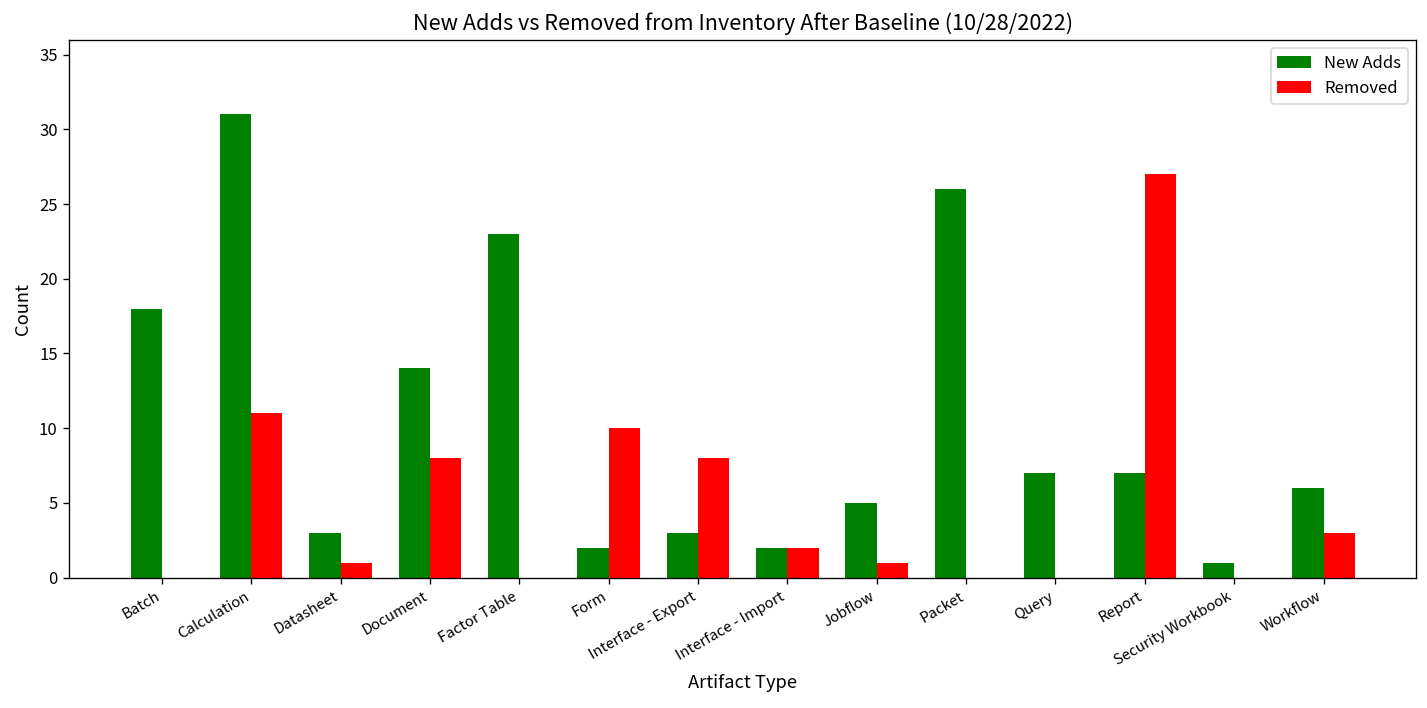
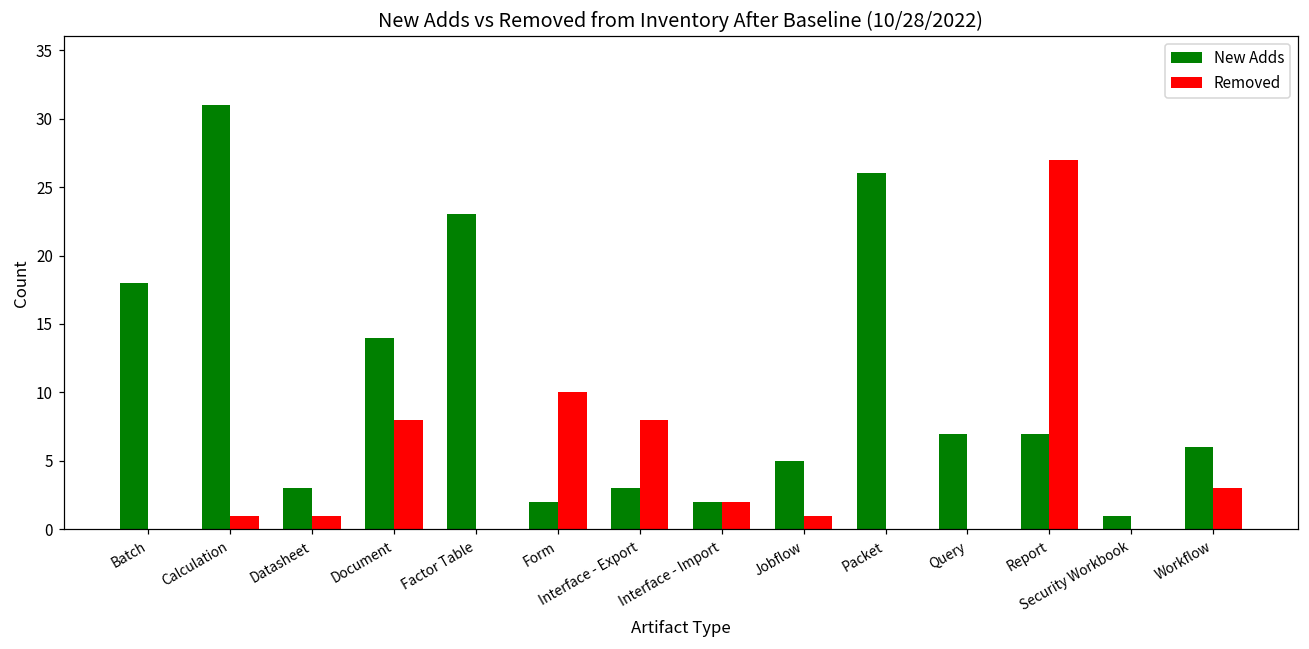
  {
    "New Adds": {
      "Batch": 18,
      "Calculation": 31,
      "Datasheet": 3,
      "Document": 14,
      "Factor Table": 23,
      "Form": 2,
      "Interface - Export": 3,
      "Interface - Import": 2,
      "Jobflow": 5,
      "Packet": 26,
      "Query": 7,
      "Report": 7,
      "Security Workbook": 1,
      "Workflow": 6
    },
    "Removed": {
      "Batch": 0,
-     "Calculation": 11,
+     "Calculation": 1,
      "Datasheet": 1,
      "Document": 8,
      "Factor Table": 0,
      "Form": 10,
      "Interface - Export": 8,
      "Interface - Import": 2,
      "Jobflow": 1,
      "Packet": 0,
      "Query": 0,
      "Report": 27,
      "Security Workbook": 0,
      "Workflow": 3
    }
  }
